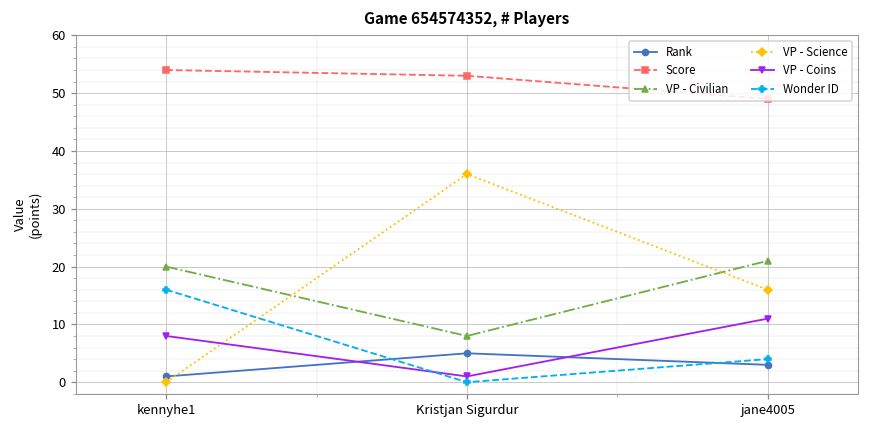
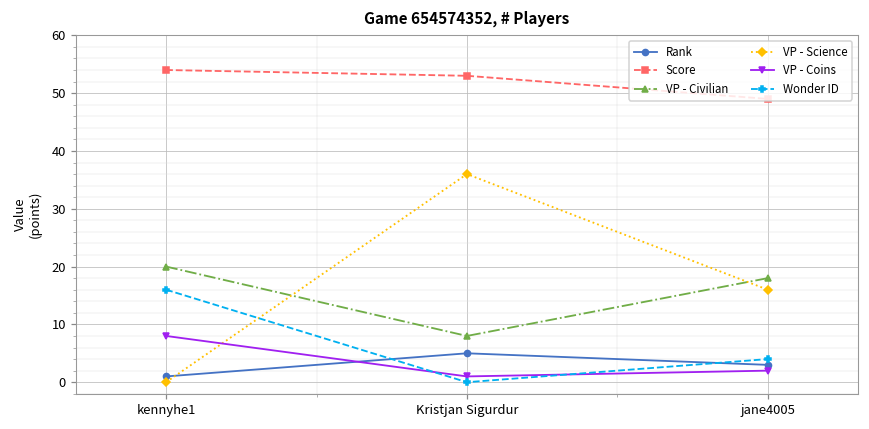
  {
    "Rank": {
      "kennyhe1": 1,
      "Kristjan Sigurdur": 5,
      "jane4005": 3
    },
    "Score": {
      "kennyhe1": 54,
      "Kristjan Sigurdur": 53,
      "jane4005": 49
    },
    "VP - Civilian": {
      "kennyhe1": 20,
      "Kristjan Sigurdur": 8,
-     "jane4005": 21
+     "jane4005": 18
    },
    "VP - Science": {
      "kennyhe1": 0,
      "Kristjan Sigurdur": 36,
      "jane4005": 16
    },
    "VP - Coins": {
      "kennyhe1": 8,
      "Kristjan Sigurdur": 1,
-     "jane4005": 11
+     "jane4005": 2
    },
    "Wonder ID": {
      "kennyhe1": 16,
      "Kristjan Sigurdur": 0,
      "jane4005": 4
    }
  }
